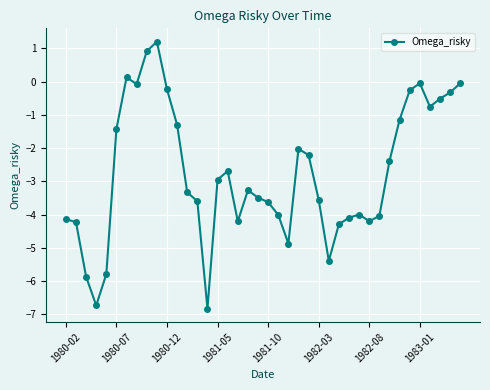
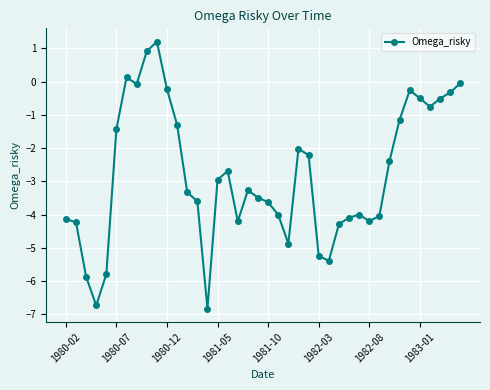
  {
    "1980-02": -4.1,
    "1980-07": -1.4,
    "1980-12": -0.2,
    "1981-05": -2.9,
    "1981-10": -3.6,
-   "1982-03": -3.6,
+   "1982-03": -5.2,
    "1982-08": -4.2,
-   "1983-01": 0.0
+   "1983-01": -0.5
  }
